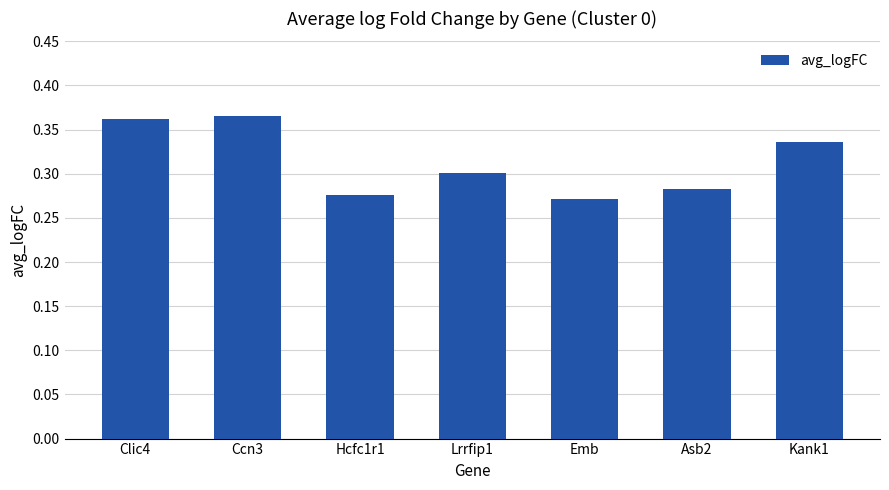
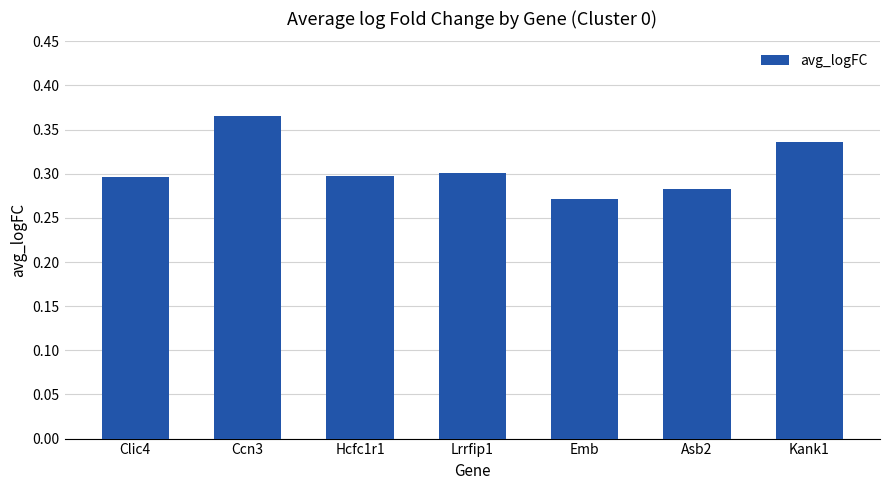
  {
-   "Clic4": 0.36,
+   "Clic4": 0.30,
    "Ccn3": 0.37,
-   "Hcfc1r1": 0.28,
+   "Hcfc1r1": 0.30,
    "Lrrfip1": 0.30,
    "Emb": 0.27,
    "Asb2": 0.28,
    "Kank1": 0.34
  }
